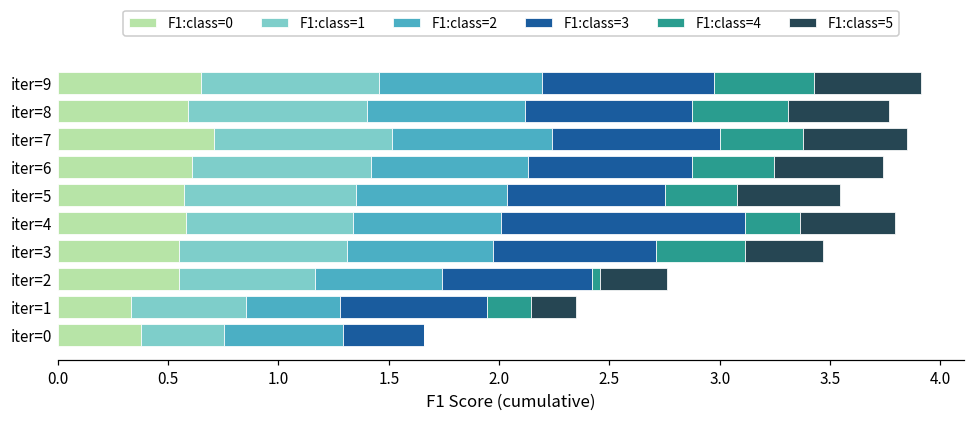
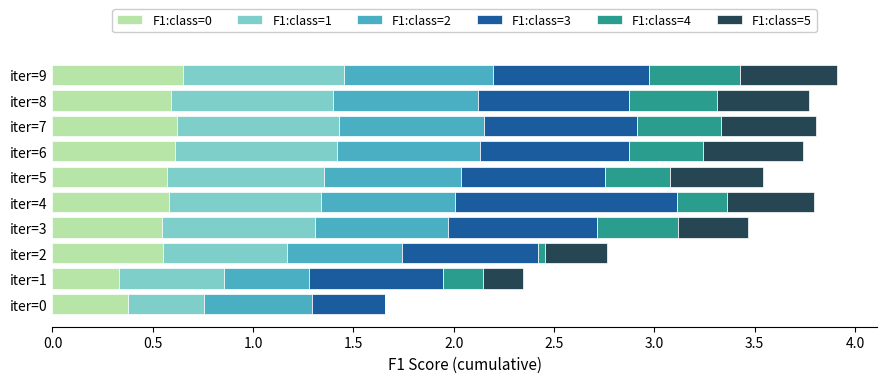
  {
    "F1:class=0": {
      "iter=9": 0.65,
      "iter=8": 0.59,
-     "iter=7": 0.71,
+     "iter=7": 0.62,
      "iter=6": 0.61,
      "iter=5": 0.57,
      "iter=4": 0.58,
      "iter=3": 0.55,
      "iter=2": 0.55,
      "iter=1": 0.33,
      "iter=0": 0.38
    },
    "F1:class=3": {
      "iter=9": 0.78,
      "iter=8": 0.76,
      "iter=7": 0.76,
      "iter=6": 0.74,
      "iter=5": 0.71,
      "iter=4": 1.11,
      "iter=3": 0.74,
      "iter=2": 0.68,
      "iter=1": 0.66,
      "iter=0": 0.36
    },
    "F1:class=4": {
      "iter=9": 0.45,
      "iter=8": 0.44,
-     "iter=7": 0.38,
+     "iter=7": 0.42,
      "iter=6": 0.37,
      "iter=5": 0.33,
      "iter=4": 0.25,
      "iter=3": 0.40,
      "iter=2": 0.03,
      "iter=1": 0.20,
      "iter=0": 0.00
    },
    "F1:class=5": {
      "iter=9": 0.49,
      "iter=8": 0.46,
      "iter=7": 0.47,
      "iter=6": 0.49,
      "iter=5": 0.47,
      "iter=4": 0.43,
      "iter=3": 0.35,
      "iter=2": 0.31,
      "iter=1": 0.20,
      "iter=0": 0.00
    }
  }
